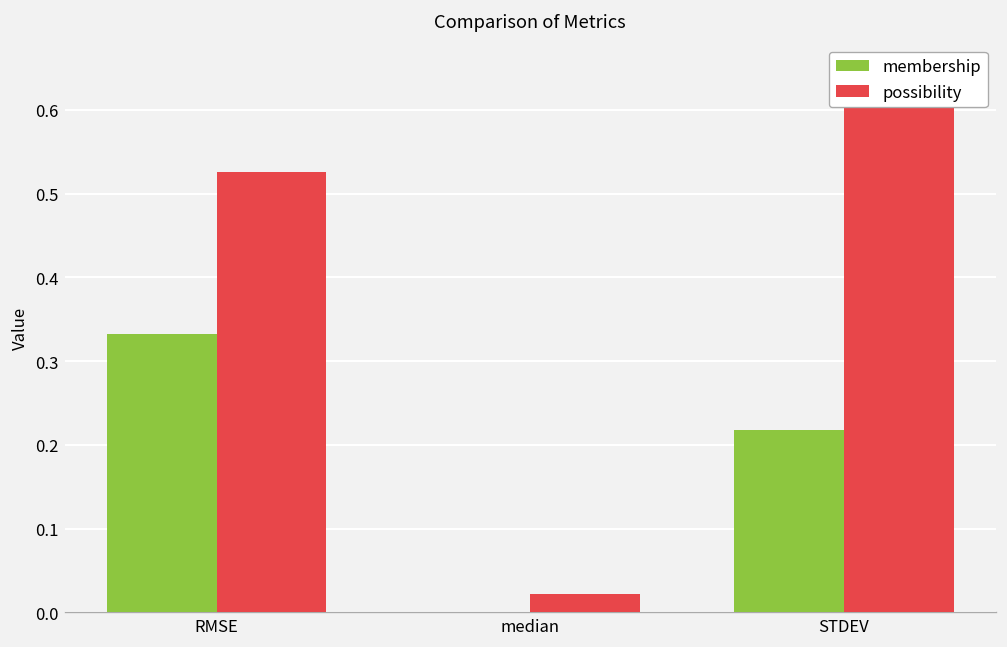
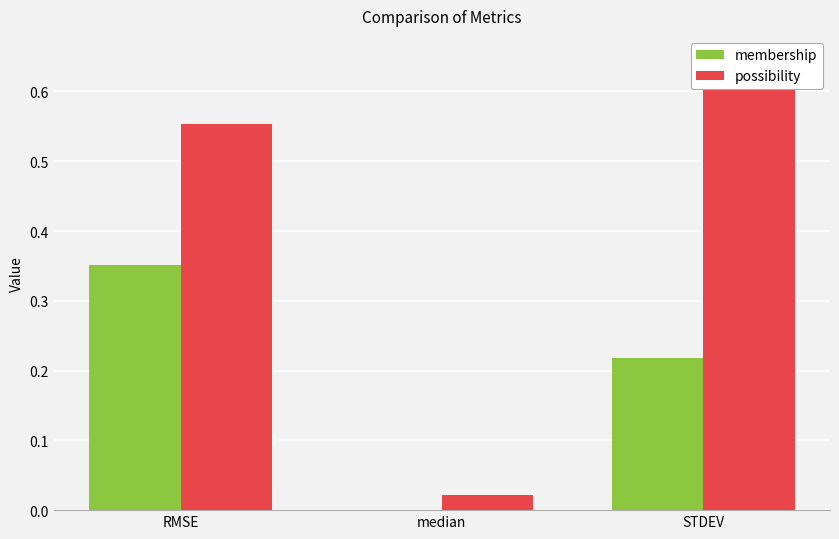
  {
    "membership": {
-     "RMSE": 0.33,
+     "RMSE": 0.35,
      "STDEV": 0.22
    },
    "possibility": {
-     "RMSE": 0.53,
+     "RMSE": 0.55,
      "median": 0.02
    }
  }
